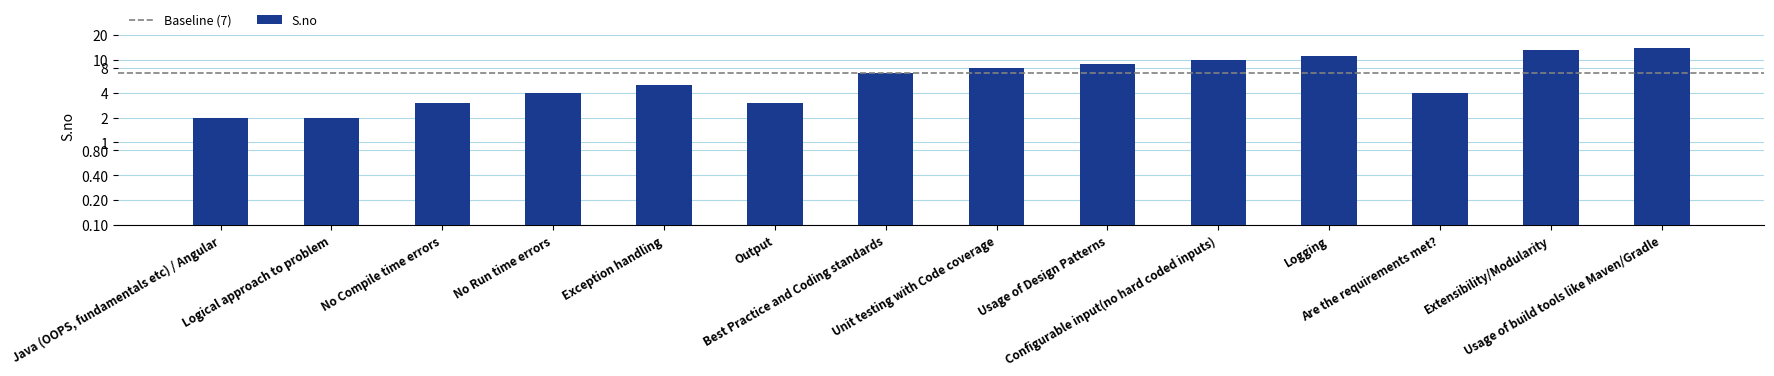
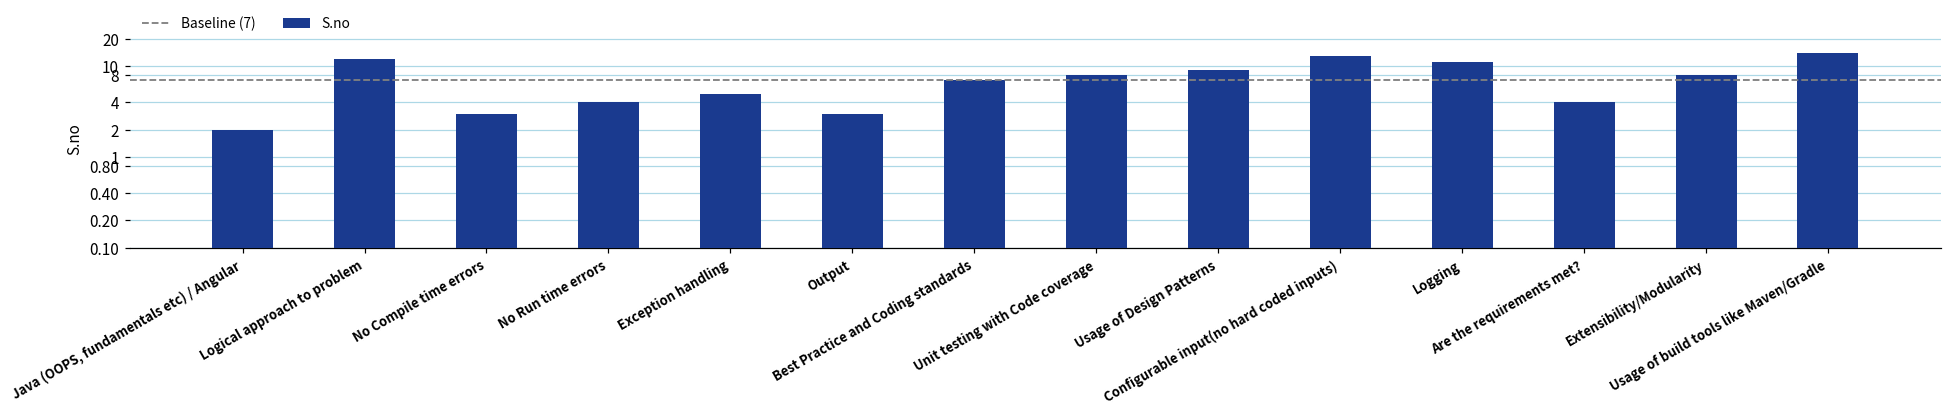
  {
    "Java (OOPS, fundamentals etc) / Angular": 2,
-   "Logical approach to problem": 2,
+   "Logical approach to problem": 12,
    "No Compile time errors": 3,
    "No Run time errors": 4,
    "Exception handling": 5,
    "Output": 3,
    "Best Practice and Coding standards": 7,
    "Unit testing with Code coverage": 8,
    "Usage of Design Patterns": 9,
-   "Configurable input(no hard coded inputs)": 10,
+   "Configurable input(no hard coded inputs)": 13,
    "Logging": 11,
    "Are the requirements met?": 4,
-   "Extensibility/Modularity": 13,
+   "Extensibility/Modularity": 8,
    "Usage of build tools like Maven/Gradle": 14
  }
